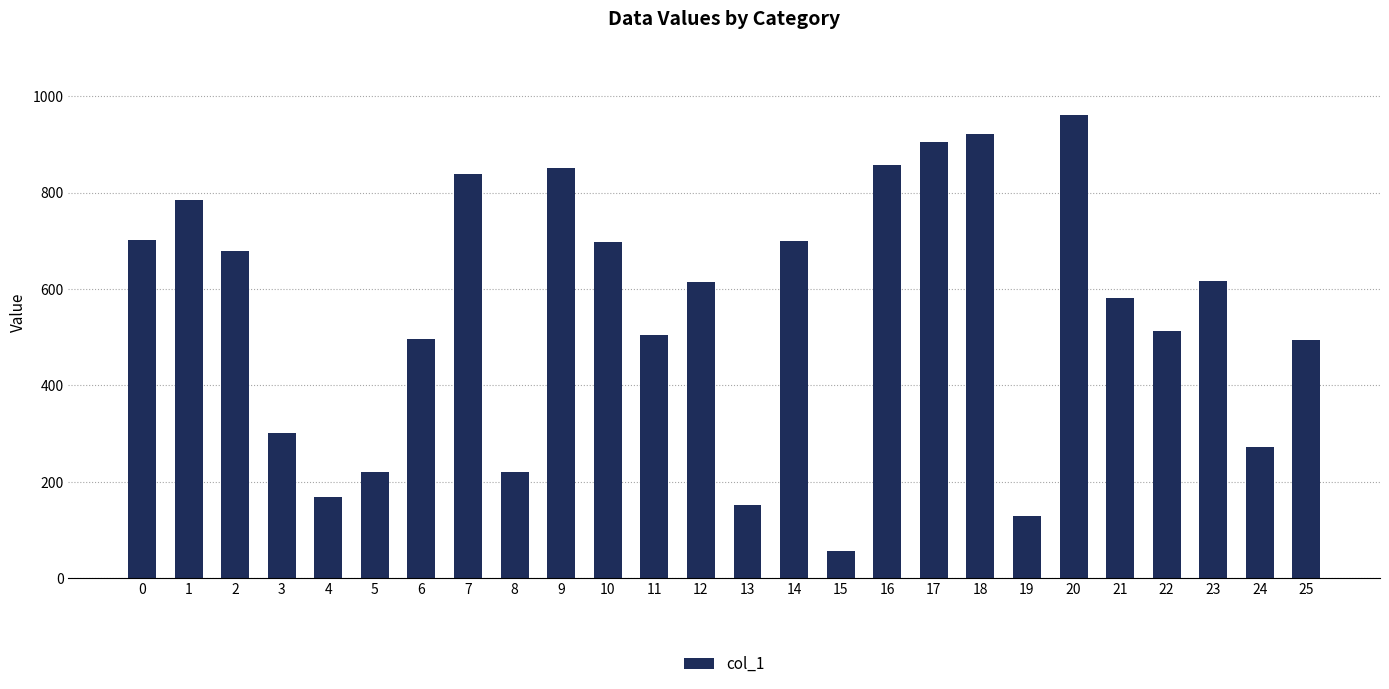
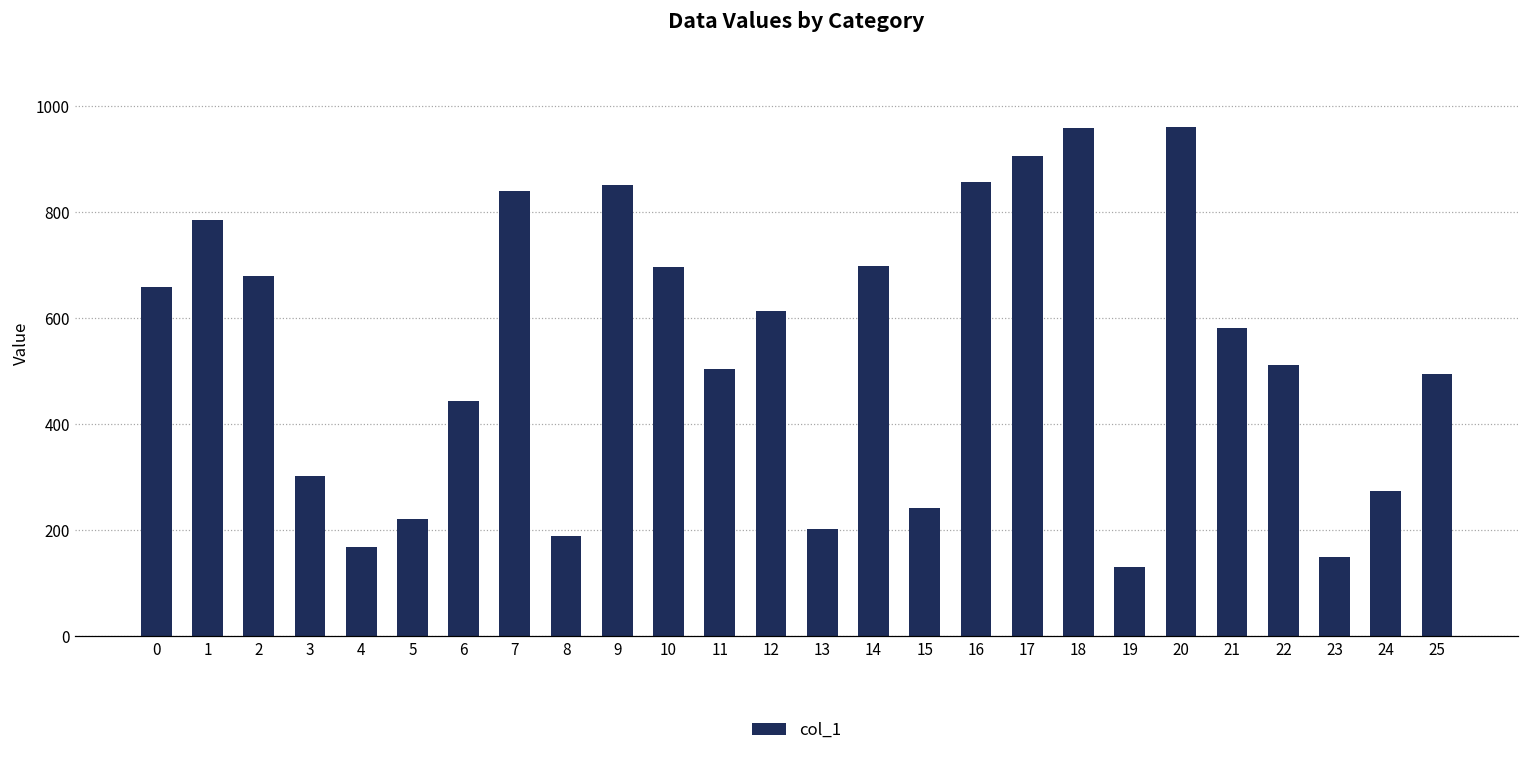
  {
-   "0": 700,
+   "0": 660,
    "1": 790,
    "2": 680,
    "3": 300,
    "4": 170,
    "5": 220,
-   "6": 500,
+   "6": 440,
    "7": 840,
-   "8": 220,
+   "8": 190,
    "9": 850,
    "10": 700,
    "11": 500,
    "12": 610,
-   "13": 150,
+   "13": 200,
    "14": 700,
-   "15": 60,
+   "15": 240,
    "16": 860,
    "17": 910,
-   "18": 920,
+   "18": 960,
    "19": 130,
    "20": 960,
    "21": 580,
    "22": 510,
-   "23": 620,
+   "23": 150,
    "24": 270,
    "25": 490
  }
